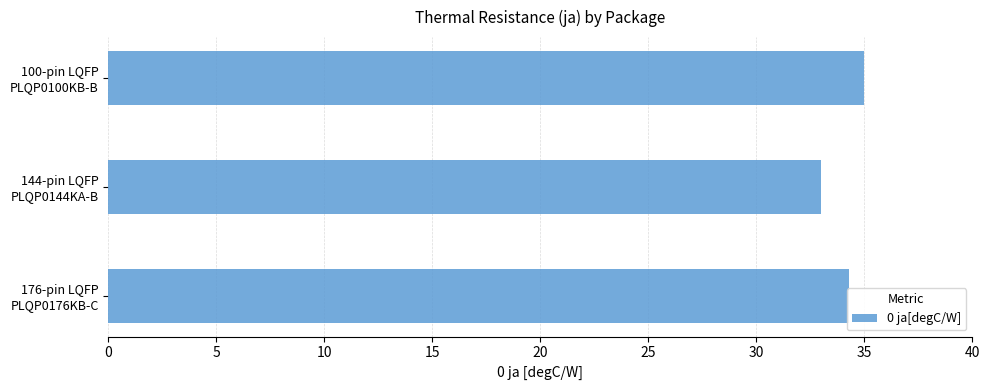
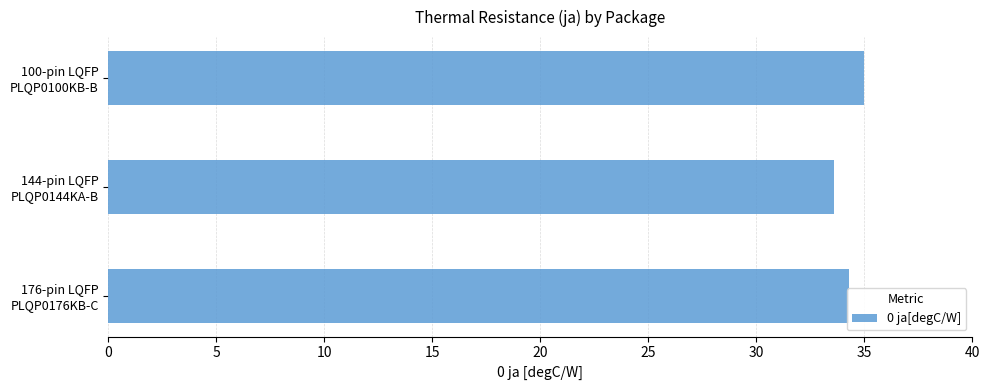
  {
    "100-pin LQFP PLQP0100KB-B": 35.0,
-   "144-pin LQFP PLQP0144KA-B": 33.0
+   "144-pin LQFP PLQP0144KA-B": 33.6
  }
